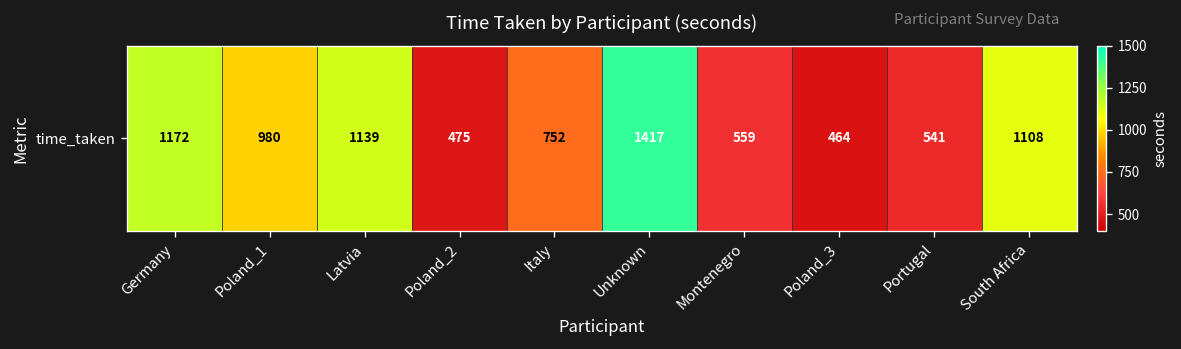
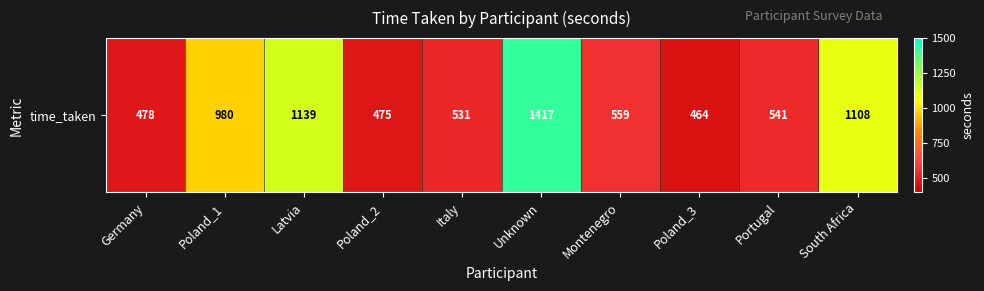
  {
    "time_taken": {
-     "Germany": 1172,
+     "Germany": 478,
      "Poland_1": 980,
      "Latvia": 1139,
      "Poland_2": 475,
-     "Italy": 752,
+     "Italy": 531,
      "Unknown": 1417,
      "Montenegro": 559,
      "Poland_3": 464,
      "Portugal": 541,
      "South Africa": 1108
    }
  }
